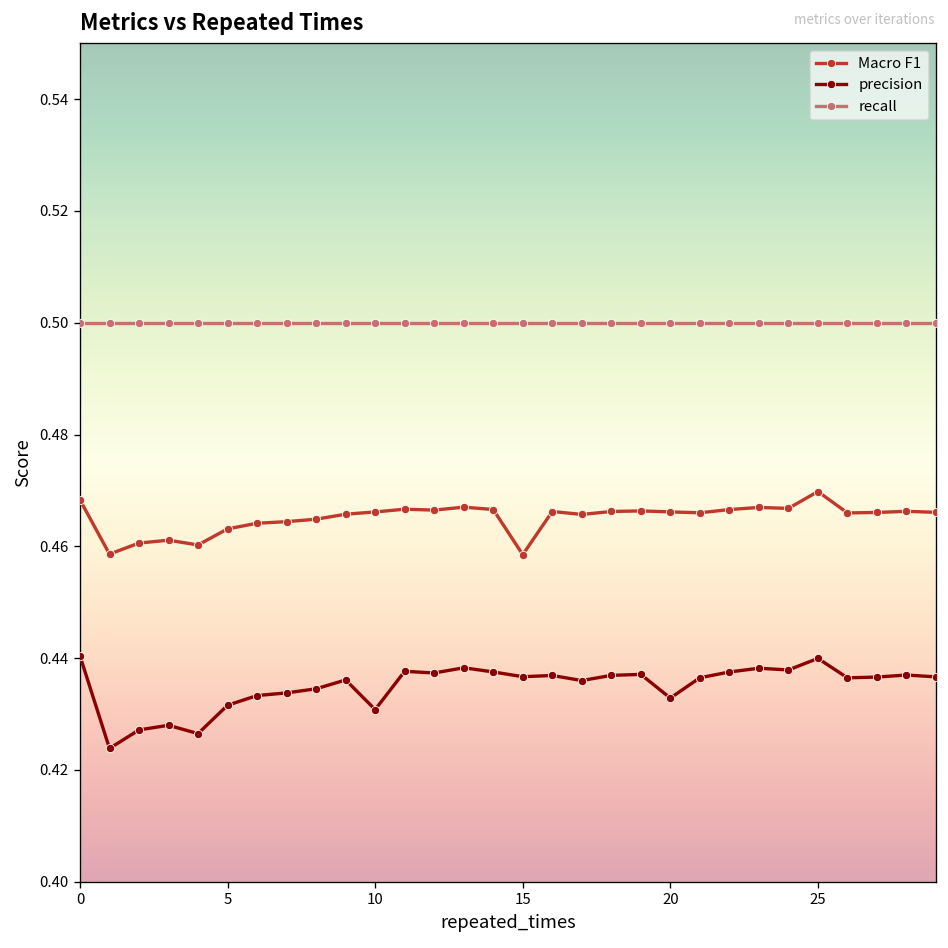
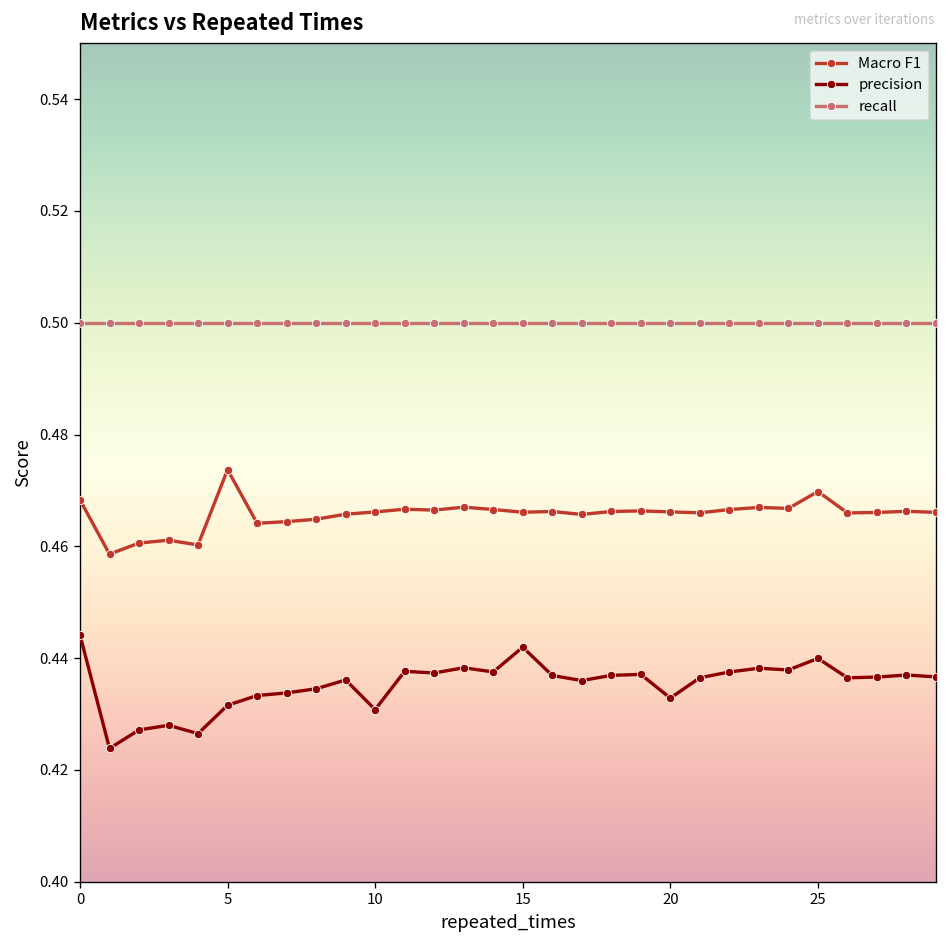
  {
    "Macro F1": {
      "0": 0.468,
-     "5": 0.463,
+     "5": 0.474,
      "10": 0.466,
-     "15": 0.459,
+     "15": 0.466,
      "20": 0.466,
      "25": 0.470
    },
    "precision": {
-     "0": 0.440,
+     "0": 0.444,
      "5": 0.432,
      "10": 0.431,
-     "15": 0.437,
+     "15": 0.442,
      "20": 0.433,
      "25": 0.440
    },
    "recall": {
      "0": 0.500,
      "5": 0.500,
      "10": 0.500,
      "15": 0.500,
      "20": 0.500,
      "25": 0.500
    }
  }
